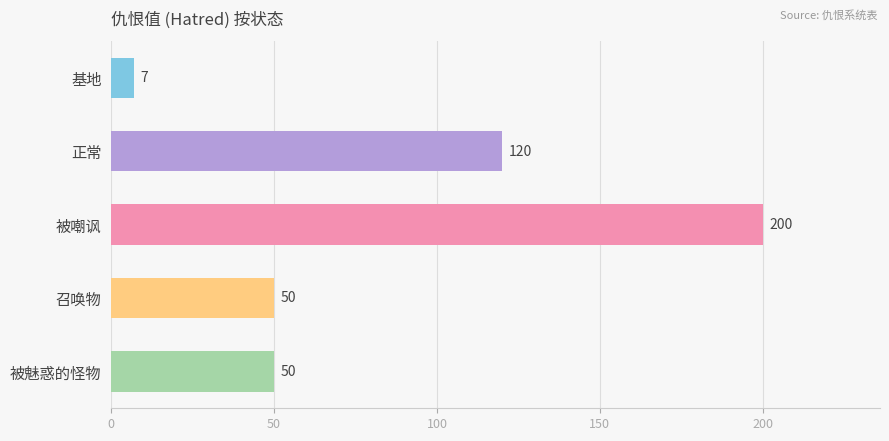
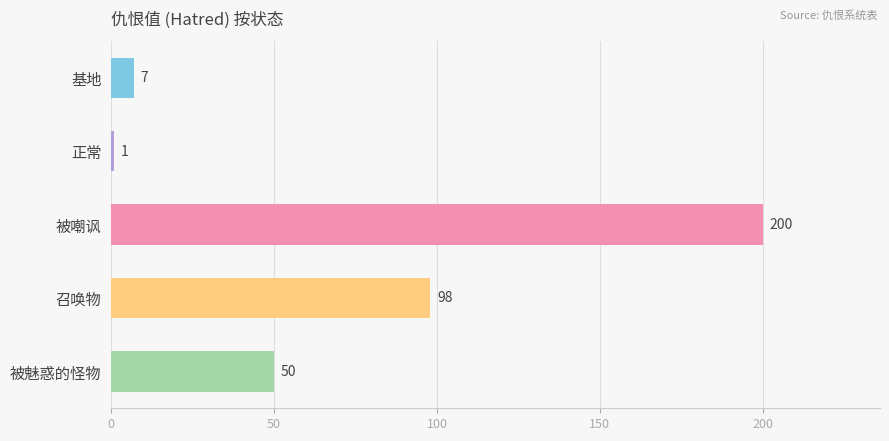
  {
    "基地": 7,
-   "正常": 120,
+   "正常": 1,
    "被嘲讽": 200,
-   "召唤物": 50,
+   "召唤物": 98,
    "被魅惑的怪物": 50
  }
